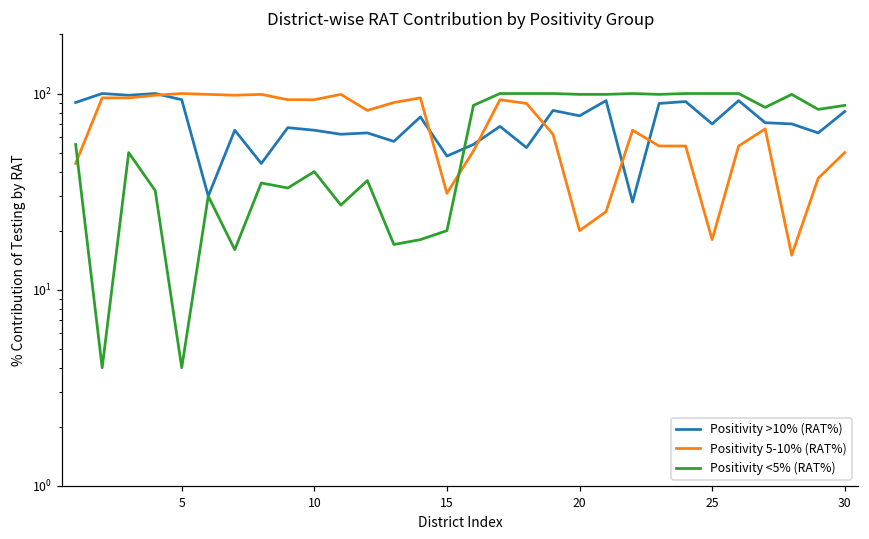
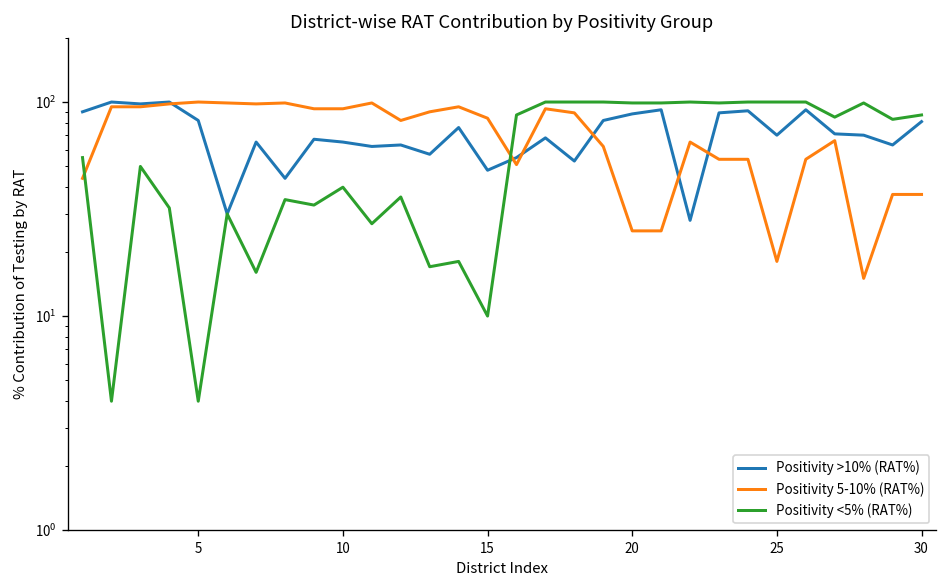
  {
    "Positivity >10% (RAT%)": {
-     "5": 90,
+     "5": 80,
      "10": 65,
      "15": 48,
-     "20": 77,
+     "20": 90,
      "25": 70,
      "30": 80
    },
    "Positivity 5-10% (RAT%)": {
      "5": 100,
      "10": 90,
-     "15": 31,
-     "20": 20,
+     "15": 80,
+     "20": 25,
      "25": 18,
-     "30": 50
+     "30": 37
    },
    "Positivity <5% (RAT%)": {
      "5": 4,
      "10": 40,
-     "15": 20,
+     "15": 10,
      "20": 100,
      "25": 100,
      "30": 90
    }
  }
